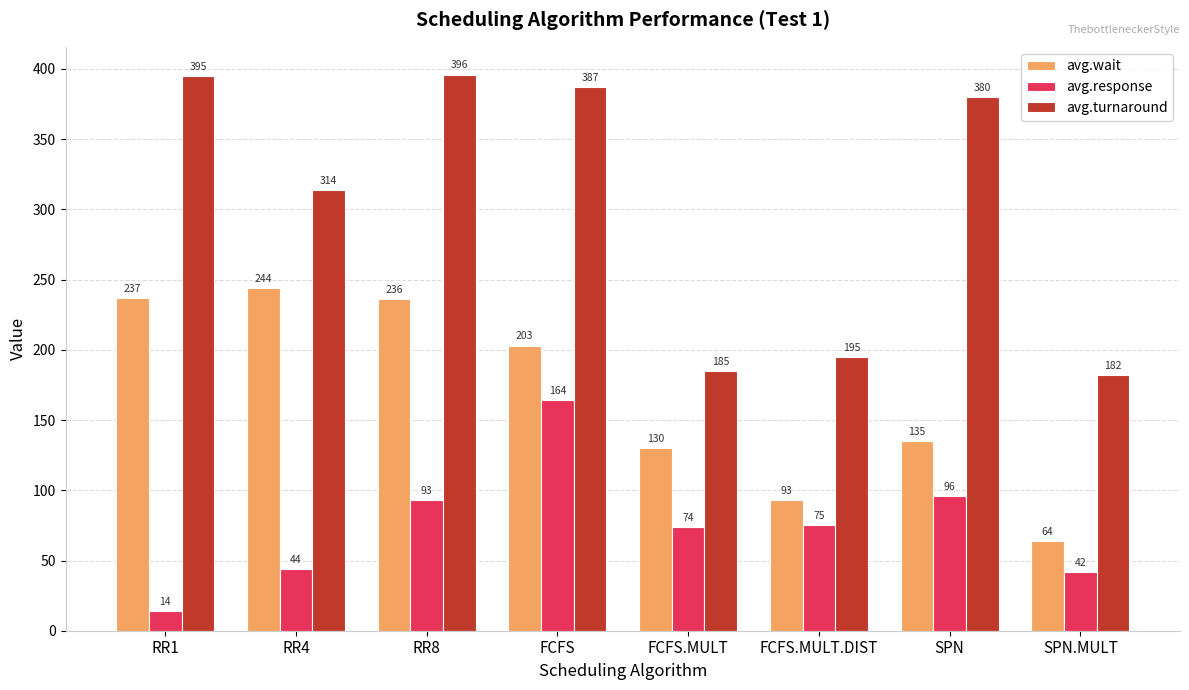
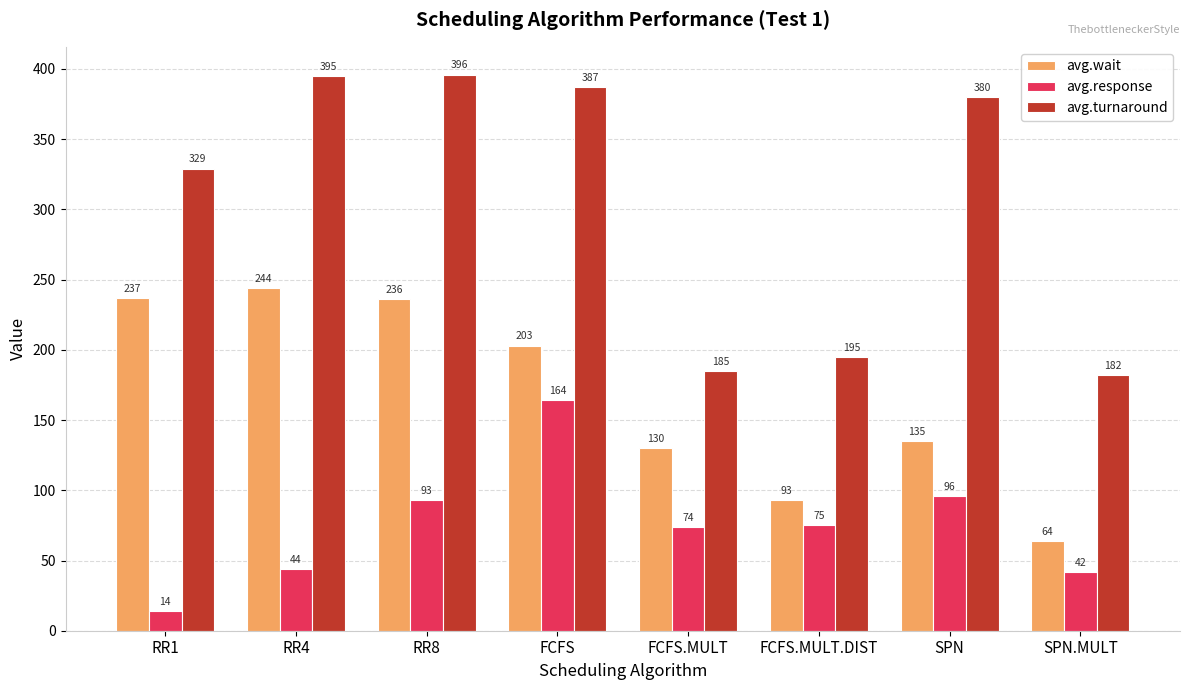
  {
    "avg.wait": {
      "RR1": 237,
      "RR4": 244,
      "RR8": 236,
      "FCFS": 203,
      "FCFS.MULT": 130,
      "FCFS.MULT.DIST": 93,
      "SPN": 135,
      "SPN.MULT": 64
    },
    "avg.response": {
      "RR1": 14,
      "RR4": 44,
      "RR8": 93,
      "FCFS": 164,
      "FCFS.MULT": 74,
      "FCFS.MULT.DIST": 75,
      "SPN": 96,
      "SPN.MULT": 42
    },
    "avg.turnaround": {
-     "RR1": 395,
-     "RR4": 314,
+     "RR1": 329,
+     "RR4": 395,
      "RR8": 396,
      "FCFS": 387,
      "FCFS.MULT": 185,
      "FCFS.MULT.DIST": 195,
      "SPN": 380,
      "SPN.MULT": 182
    }
  }
